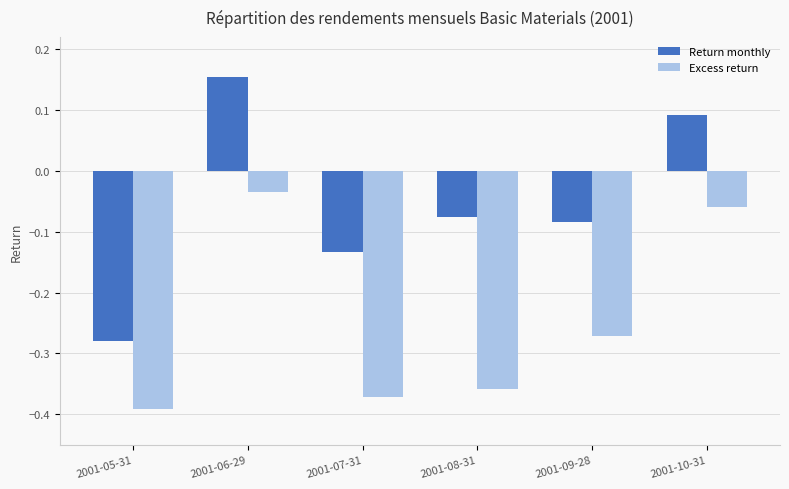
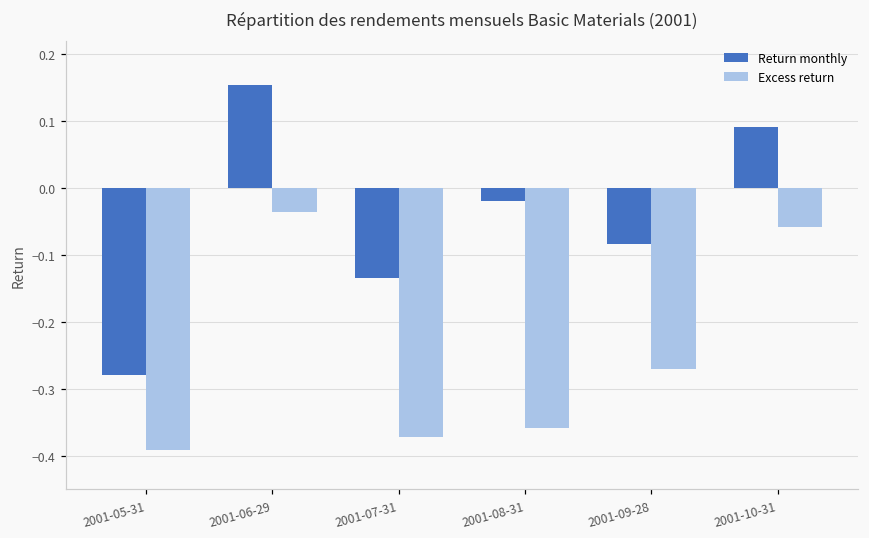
  {
    "Return monthly": {
      "2001-05-31": -0.28,
      "2001-06-29": 0.15,
      "2001-07-31": -0.13,
-     "2001-08-31": -0.08,
+     "2001-08-31": -0.02,
      "2001-09-28": -0.08,
      "2001-10-31": 0.09
    },
    "Excess return": {
      "2001-05-31": -0.39,
      "2001-06-29": -0.04,
      "2001-07-31": -0.37,
      "2001-08-31": -0.36,
      "2001-09-28": -0.27,
      "2001-10-31": -0.06
    }
  }
